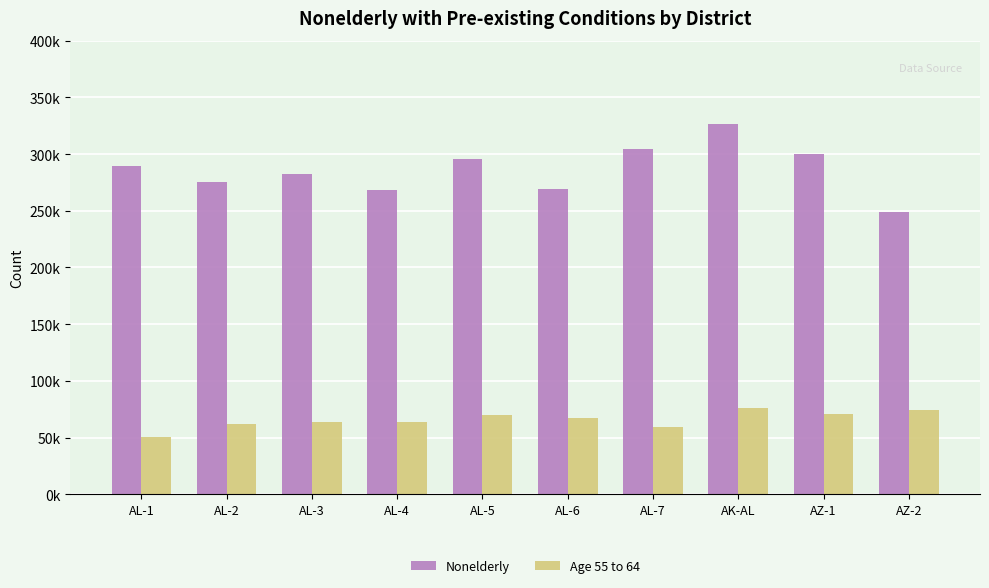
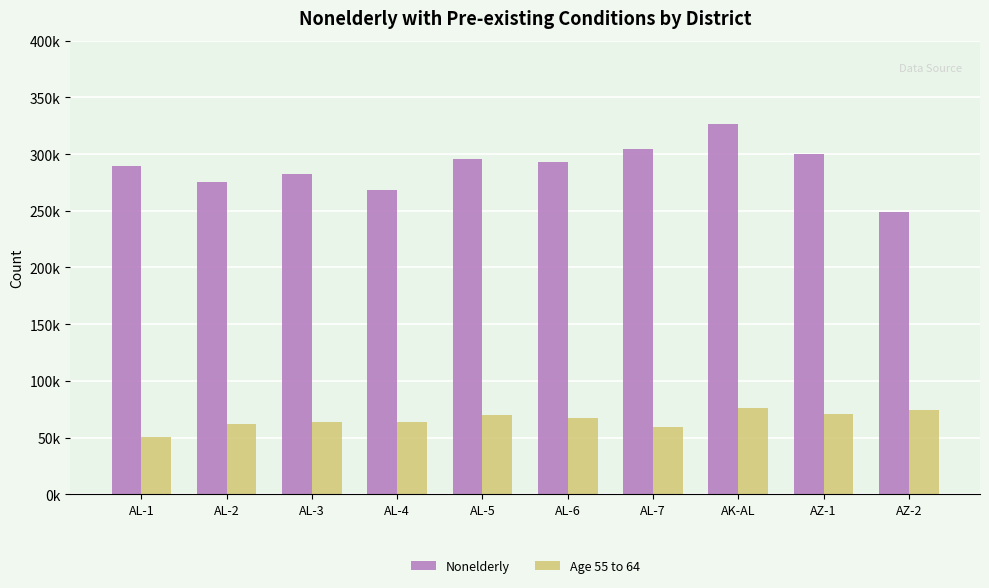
  {
    "Nonelderly": {
      "AL-1": 289000,
      "AL-2": 276000,
      "AL-3": 283000,
      "AL-4": 269000,
      "AL-5": 296000,
-     "AL-6": 269000,
+     "AL-6": 293000,
      "AL-7": 304000,
      "AK-AL": 326000,
      "AZ-1": 300000,
      "AZ-2": 249000
    },
    "Age 55 to 64": {
      "AL-1": 50000,
      "AL-2": 62000,
      "AL-3": 64000,
      "AL-4": 64000,
      "AL-5": 70000,
      "AL-6": 67000,
      "AL-7": 59000,
      "AK-AL": 76000,
      "AZ-1": 71000,
      "AZ-2": 75000
    }
  }
